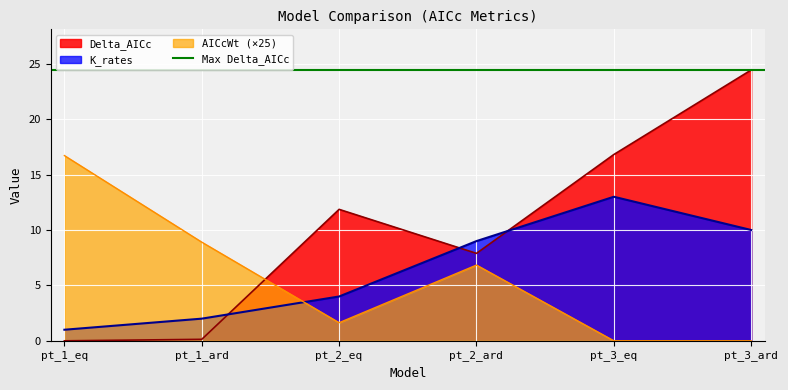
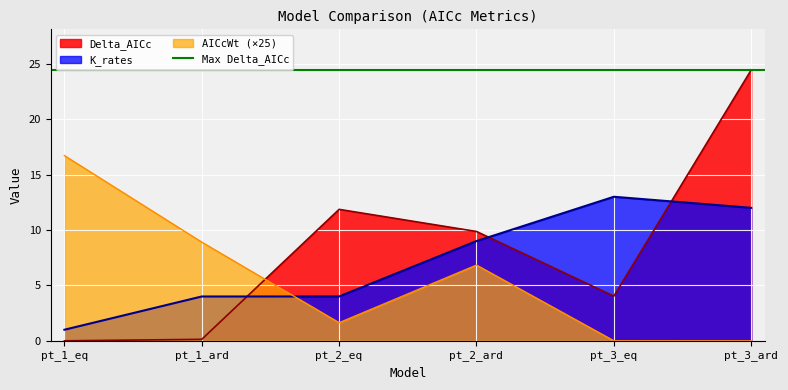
  {
    "Delta_AICc": {
      "pt_1_eq": 0.0,
      "pt_1_ard": 0.1,
      "pt_2_eq": 11.9,
-     "pt_2_ard": 7.9,
-     "pt_3_eq": 16.8,
+     "pt_2_ard": 9.9,
+     "pt_3_eq": 4.0,
      "pt_3_ard": 24.4
    },
    "K_rates": {
      "pt_1_eq": 1,
-     "pt_1_ard": 2,
+     "pt_1_ard": 4,
      "pt_2_eq": 4,
      "pt_2_ard": 9,
      "pt_3_eq": 13,
-     "pt_3_ard": 10
+     "pt_3_ard": 12
    },
    "AICcWt (×25)": {
      "pt_1_eq": 16.7,
      "pt_1_ard": 8.9,
      "pt_2_eq": 1.6,
      "pt_2_ard": 6.8,
      "pt_3_eq": 0.0,
      "pt_3_ard": 0.0
    }
  }
